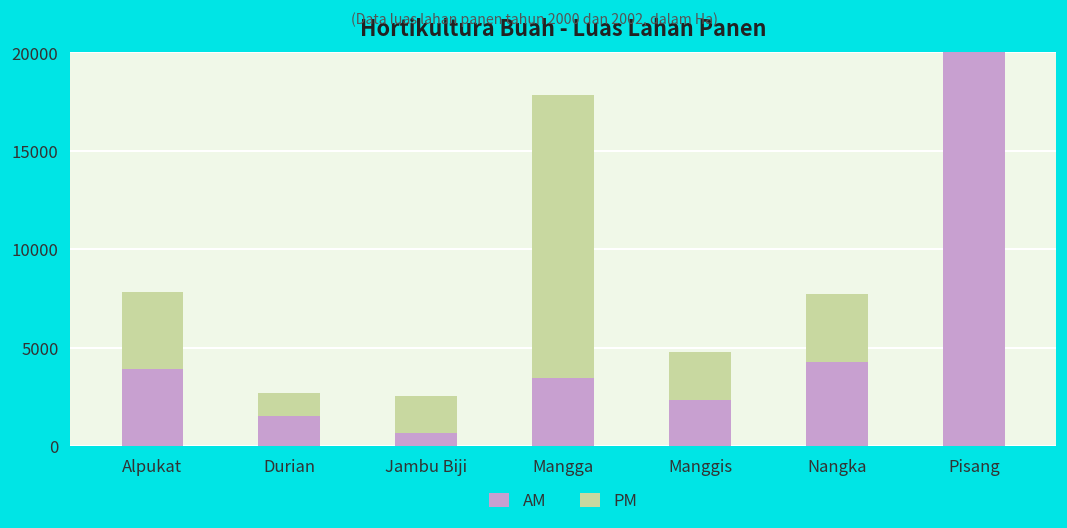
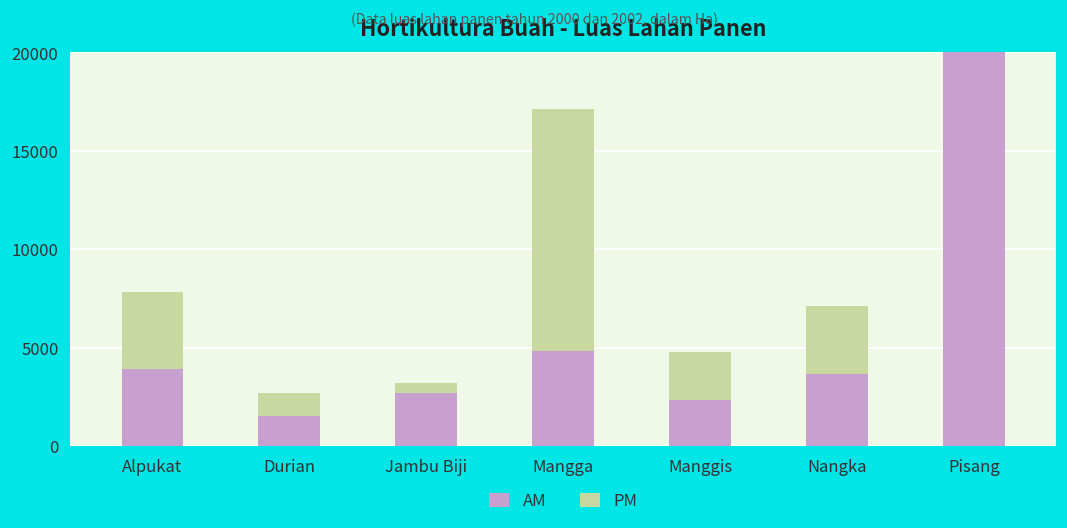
  {
    "AM": {
      "Alpukat": 3900,
      "Durian": 1500,
-     "Jambu Biji": 700,
-     "Mangga": 3400,
+     "Jambu Biji": 2700,
+     "Mangga": 4800,
      "Manggis": 2300,
-     "Nangka": 4300
+     "Nangka": 3700
    },
    "PM": {
      "Alpukat": 3900,
      "Durian": 1200,
-     "Jambu Biji": 1900,
-     "Mangga": 14400,
+     "Jambu Biji": 500,
+     "Mangga": 12300,
      "Manggis": 2400,
      "Nangka": 3500
    }
  }
